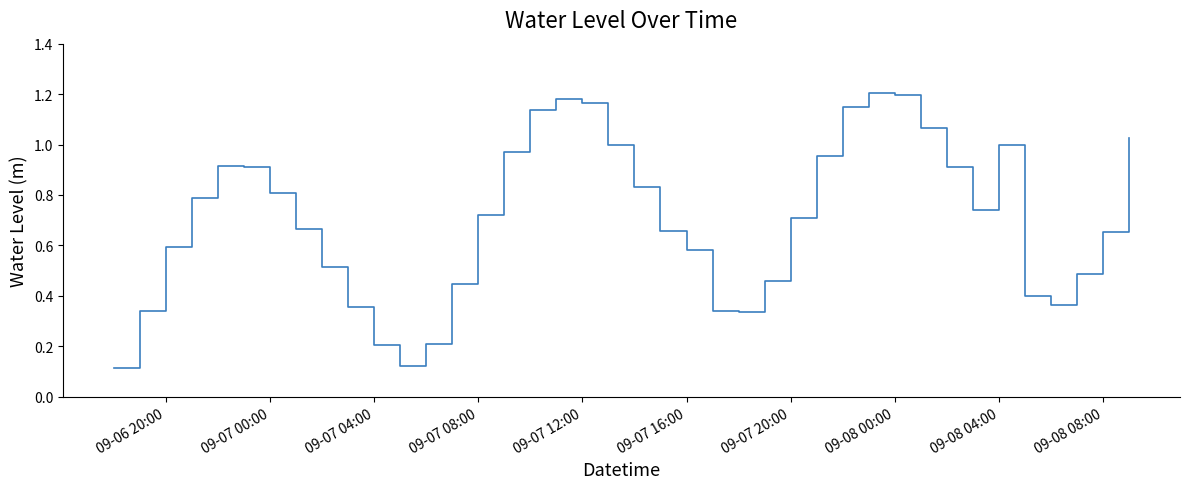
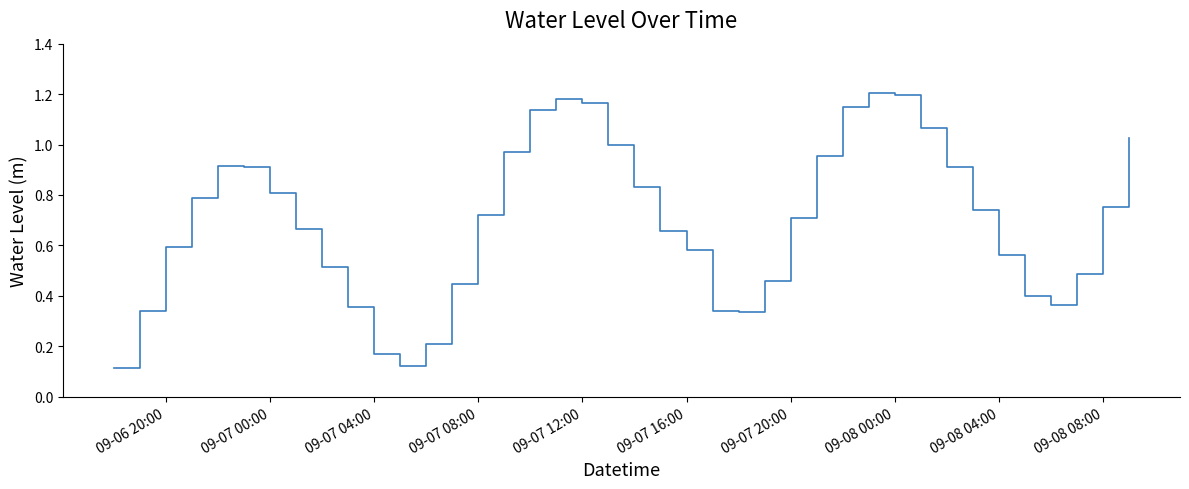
  {
    "09-06 20:00": 0.59,
    "09-07 00:00": 0.81,
-   "09-07 04:00": 0.21,
+   "09-07 04:00": 0.17,
    "09-07 08:00": 0.72,
    "09-07 12:00": 1.16,
    "09-07 16:00": 0.58,
    "09-07 20:00": 0.71,
    "09-08 00:00": 1.20,
-   "09-08 04:00": 1.00,
-   "09-08 08:00": 0.65
+   "09-08 04:00": 0.56,
+   "09-08 08:00": 0.75
  }
